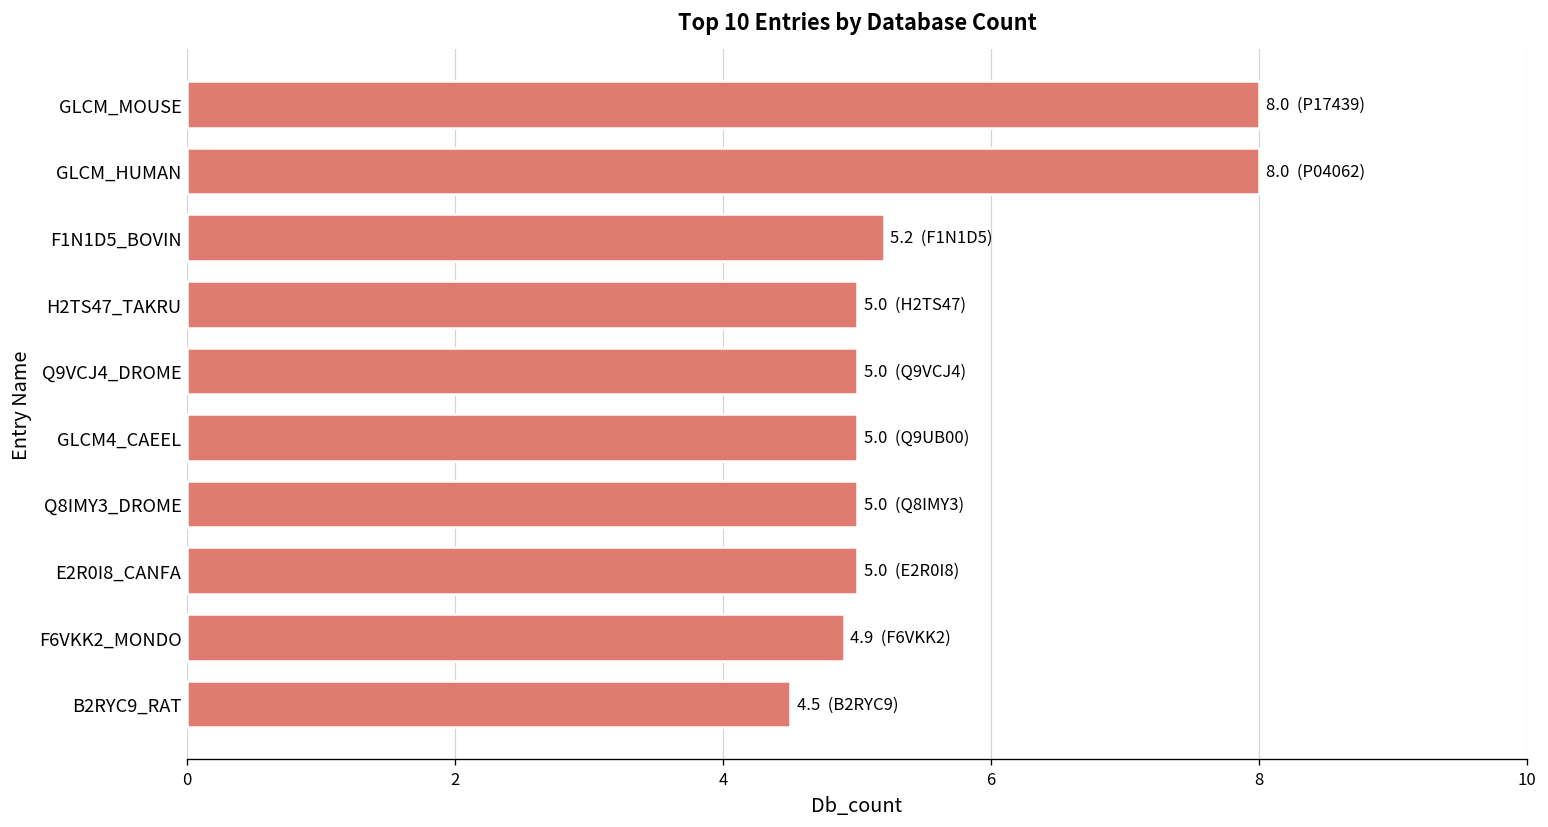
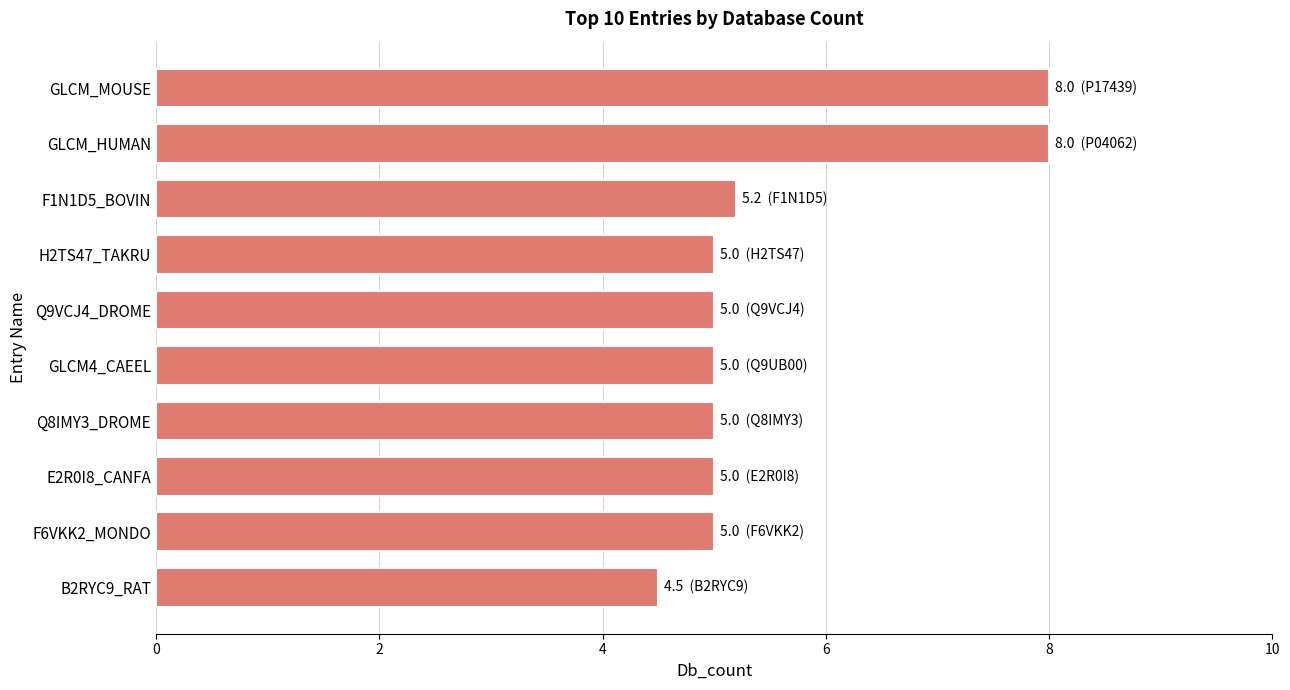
  {
    "GLCM_MOUSE": 8.0,
    "GLCM_HUMAN": 8.0,
    "F1N1D5_BOVIN": 5.2,
    "H2TS47_TAKRU": 5.0,
    "Q9VCJ4_DROME": 5.0,
    "GLCM4_CAEEL": 5.0,
    "Q8IMY3_DROME": 5.0,
    "E2R0I8_CANFA": 5.0,
-   "F6VKK2_MONDO": 4.9,
+   "F6VKK2_MONDO": 5.0,
    "B2RYC9_RAT": 4.5
  }
